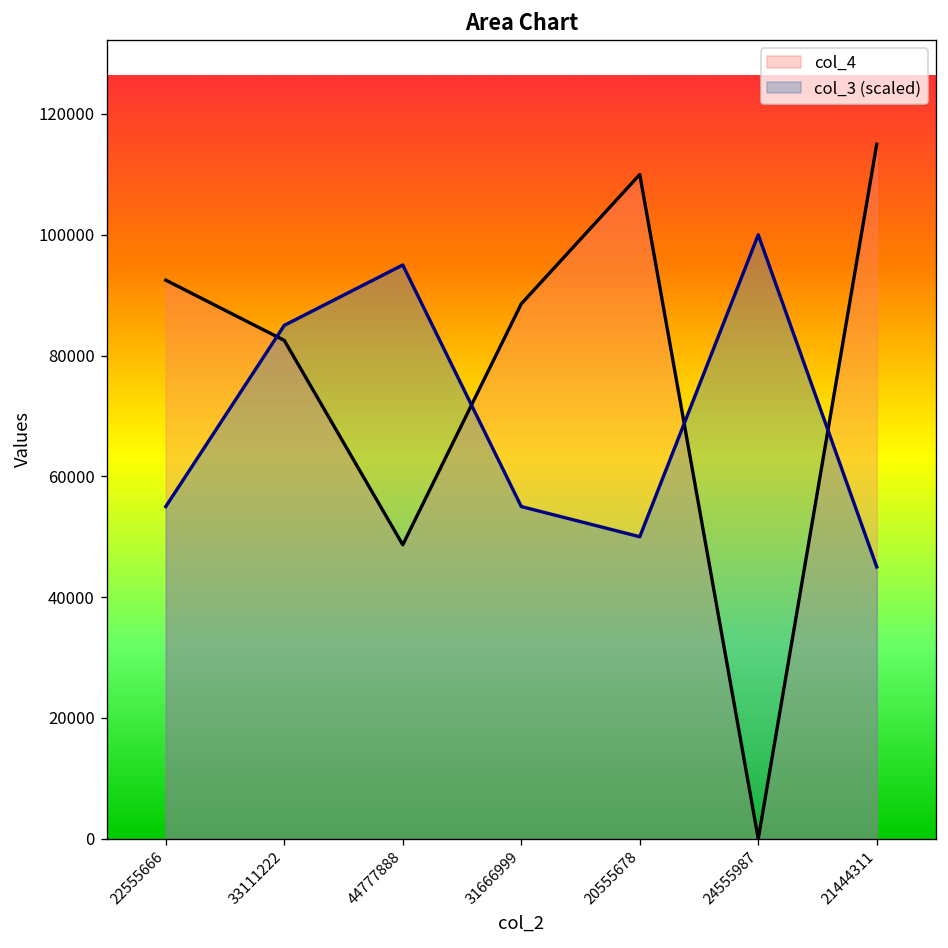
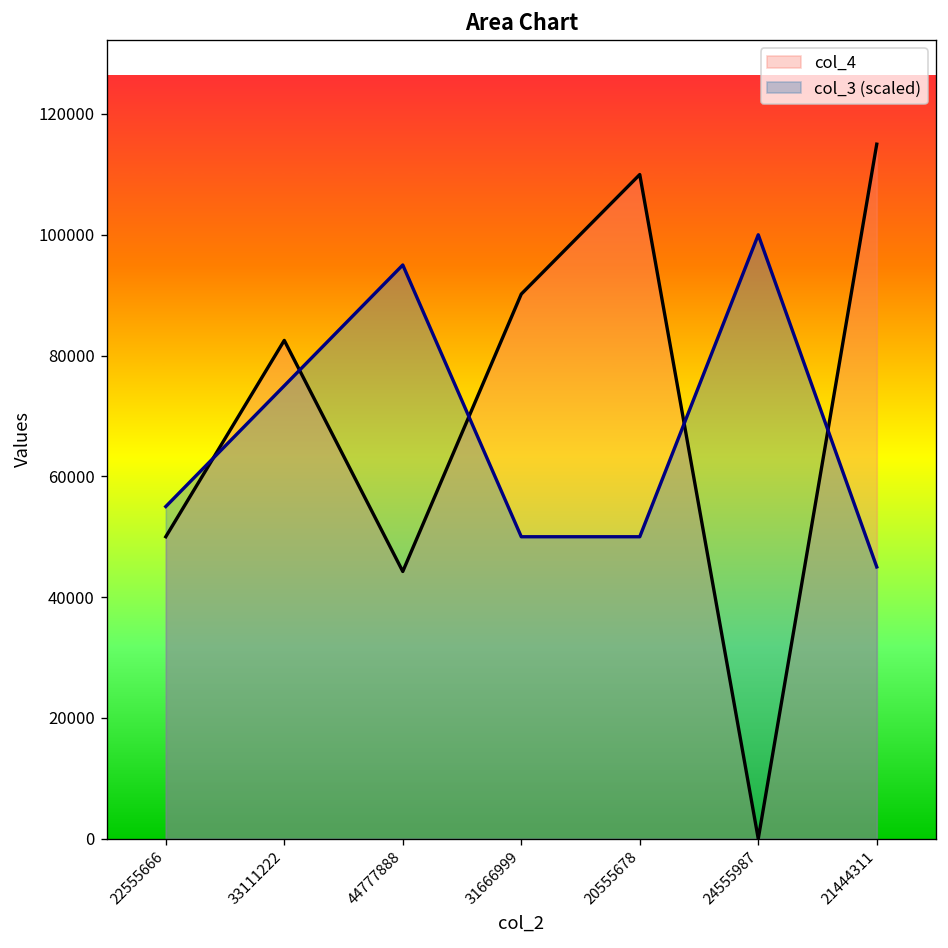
  {
    "col_4": {
-     "22555666": 92000,
+     "22555666": 50000,
      "33111222": 83000,
-     "44777888": 49000,
-     "31666999": 89000,
+     "44777888": 44000,
+     "31666999": 90000,
      "20555678": 110000,
      "24555987": 0,
      "21444311": 115000
    },
    "col_3 (scaled)": {
      "22555666": 55000,
-     "33111222": 85000,
+     "33111222": 75000,
      "44777888": 95000,
-     "31666999": 55000,
+     "31666999": 50000,
      "20555678": 50000,
      "24555987": 100000,
      "21444311": 45000
    }
  }
